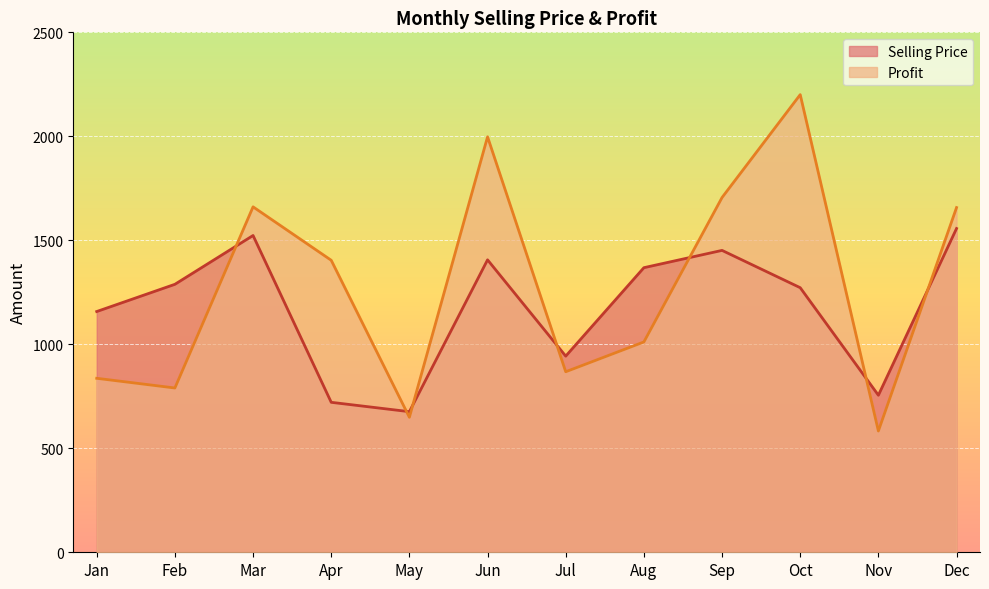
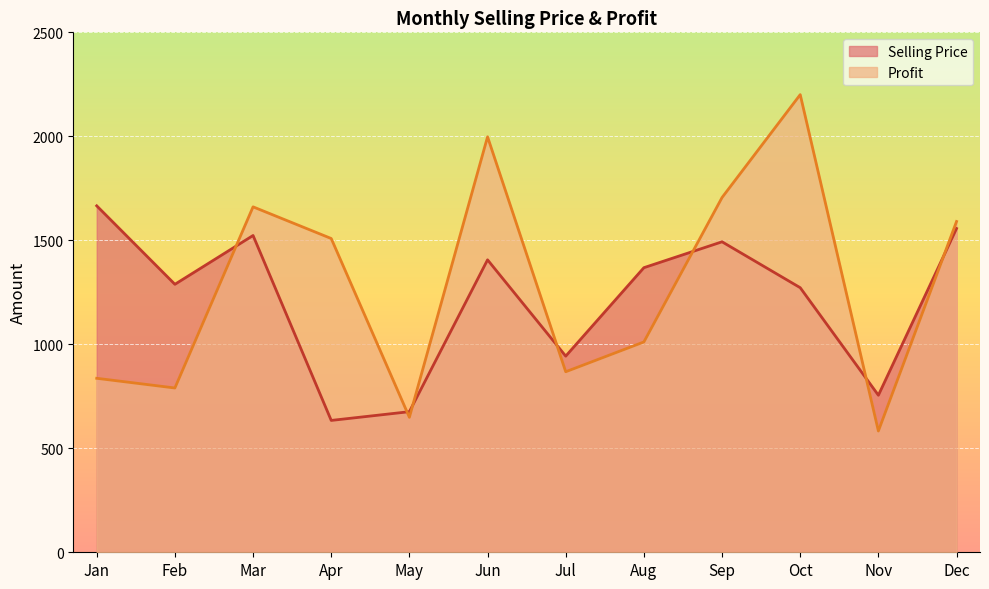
  {
    "Selling Price": {
-     "Jan": 1160,
+     "Jan": 1670,
      "Feb": 1290,
      "Mar": 1520,
-     "Apr": 720,
+     "Apr": 630,
      "May": 680,
      "Jun": 1410,
      "Jul": 940,
      "Aug": 1370,
-     "Sep": 1450,
+     "Sep": 1490,
      "Oct": 1270,
      "Nov": 760,
      "Dec": 1560
    },
    "Profit": {
      "Jan": 840,
      "Feb": 790,
      "Mar": 1660,
-     "Apr": 1400,
+     "Apr": 1510,
      "May": 650,
      "Jun": 2000,
      "Jul": 870,
      "Aug": 1010,
      "Sep": 1710,
      "Oct": 2200,
      "Nov": 580,
-     "Dec": 1660
+     "Dec": 1590
    }
  }
